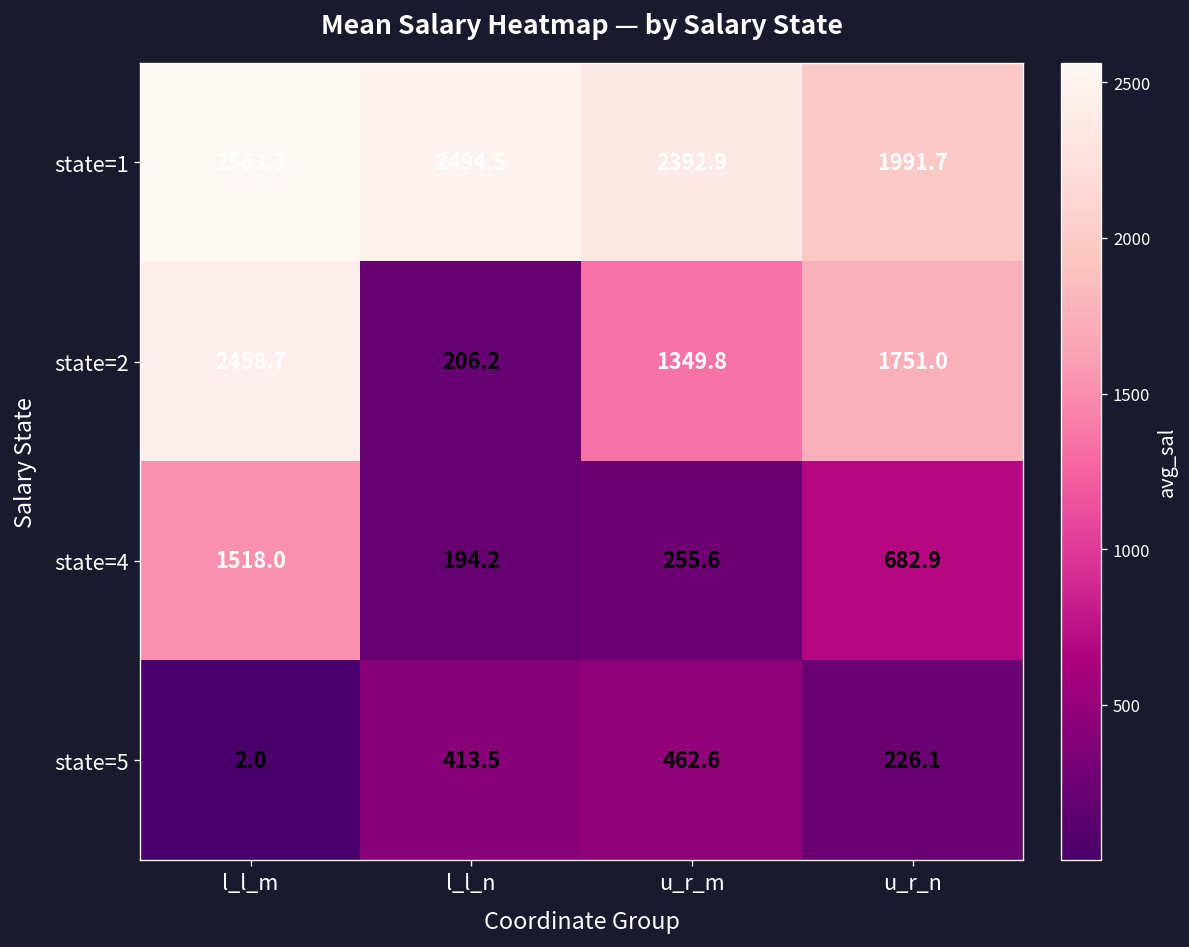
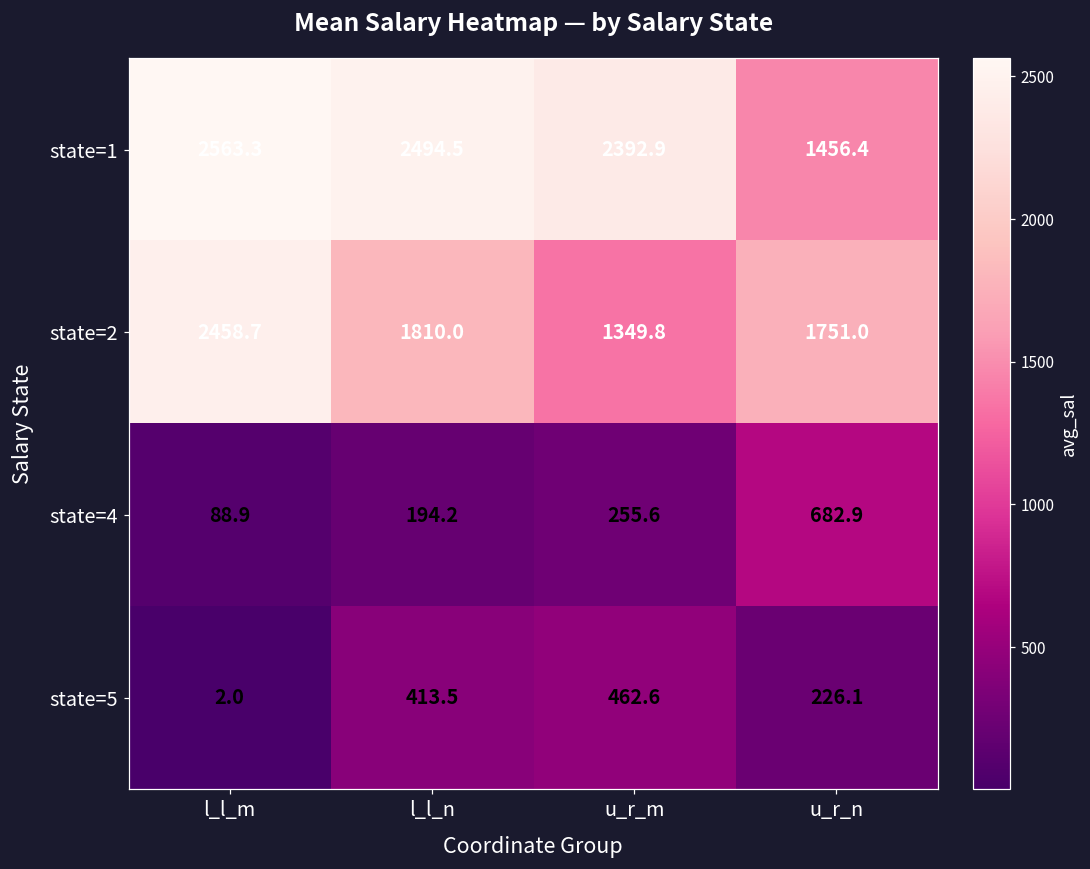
  {
    "state=1": {
-     "u_r_n": 1991.7
+     "u_r_n": 1456.4
    },
    "state=2": {
-     "l_l_n": 206.2,
+     "l_l_n": 1810.0,
      "u_r_m": 1349.8,
      "u_r_n": 1751.0
    },
    "state=4": {
-     "l_l_m": 1518.0,
+     "l_l_m": 88.9,
      "l_l_n": 194.2,
      "u_r_m": 255.6,
      "u_r_n": 682.9
    },
    "state=5": {
      "l_l_m": 2.0,
      "l_l_n": 413.5,
      "u_r_m": 462.6,
      "u_r_n": 226.1
    }
  }
